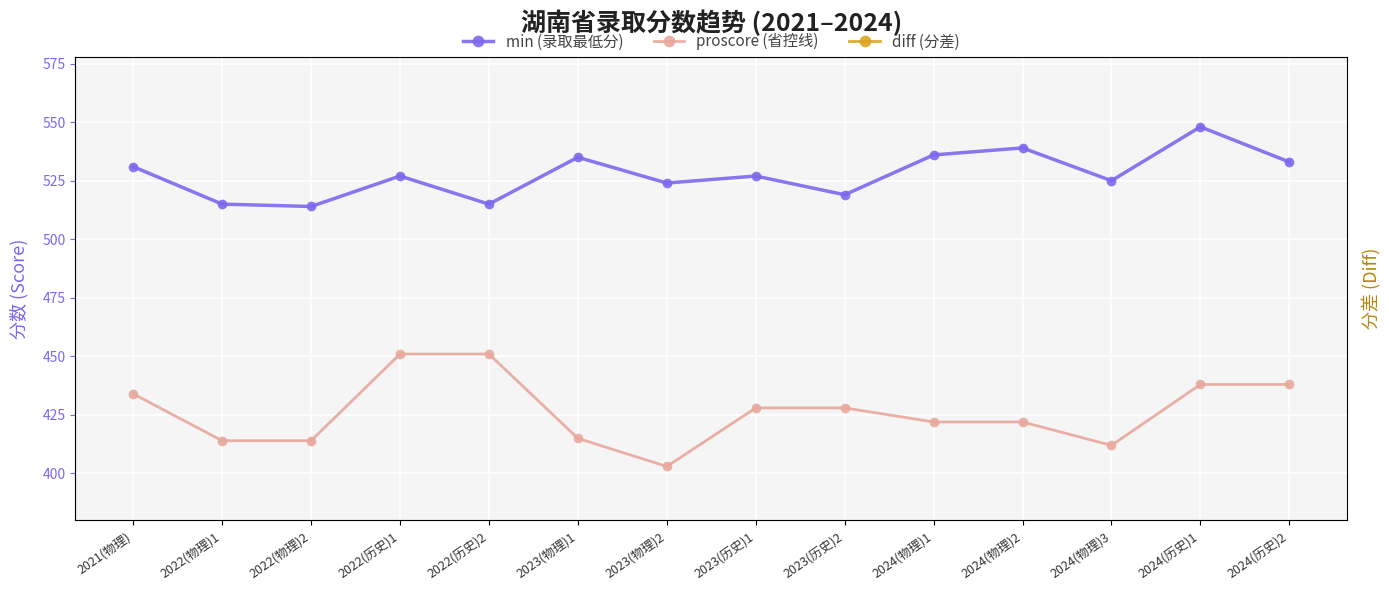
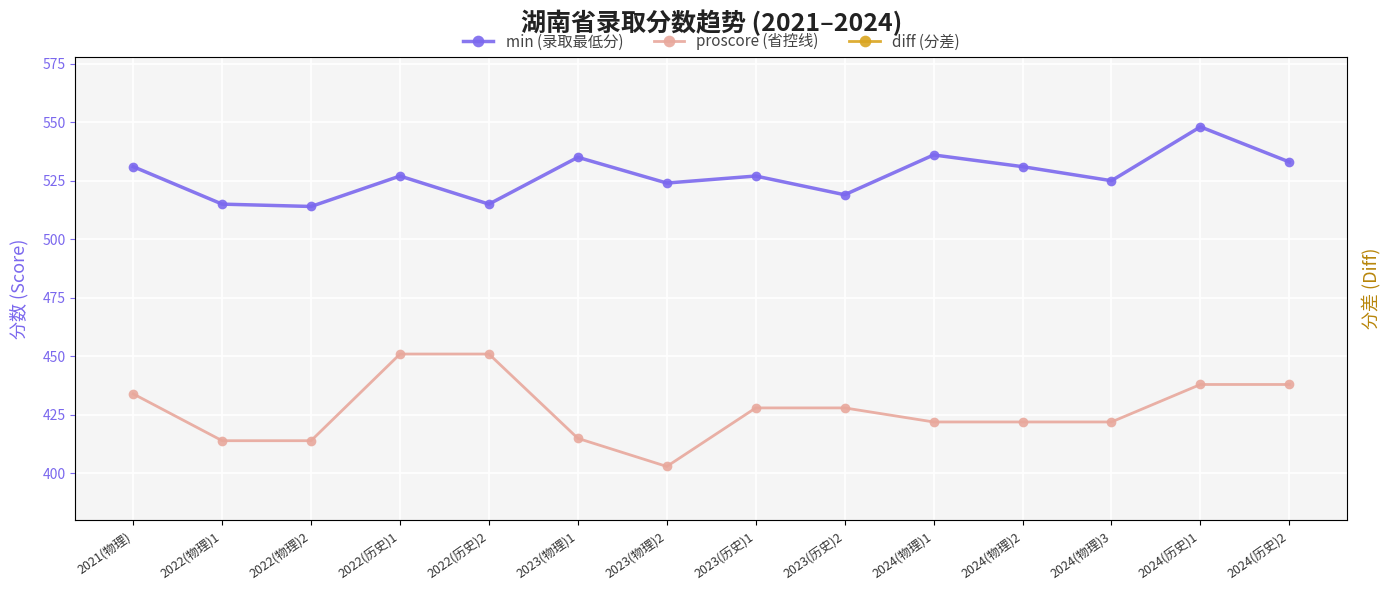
  {
    "min (录取最低分)": {
      "2021(物理)": 531,
      "2022(物理)1": 515,
      "2022(物理)2": 514,
      "2022(历史)1": 527,
      "2022(历史)2": 515,
      "2023(物理)1": 535,
      "2023(物理)2": 524,
      "2023(历史)1": 527,
      "2023(历史)2": 519,
      "2024(物理)1": 536,
-     "2024(物理)2": 539,
+     "2024(物理)2": 531,
      "2024(物理)3": 525,
      "2024(历史)1": 548,
      "2024(历史)2": 533
    },
    "proscore (省控线)": {
      "2021(物理)": 434,
      "2022(物理)1": 414,
      "2022(物理)2": 414,
      "2022(历史)1": 451,
      "2022(历史)2": 451,
      "2023(物理)1": 415,
      "2023(物理)2": 403,
      "2023(历史)1": 428,
      "2023(历史)2": 428,
      "2024(物理)1": 422,
      "2024(物理)2": 422,
-     "2024(物理)3": 412,
+     "2024(物理)3": 422,
      "2024(历史)1": 438,
      "2024(历史)2": 438
    }
  }
